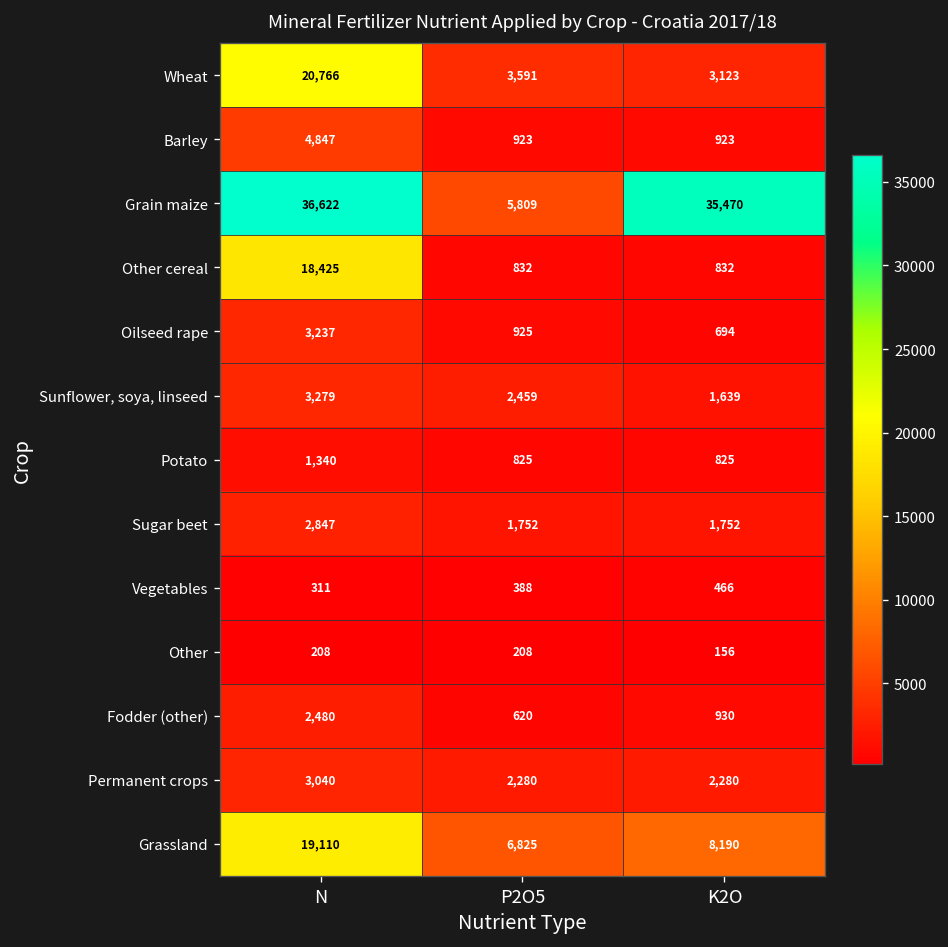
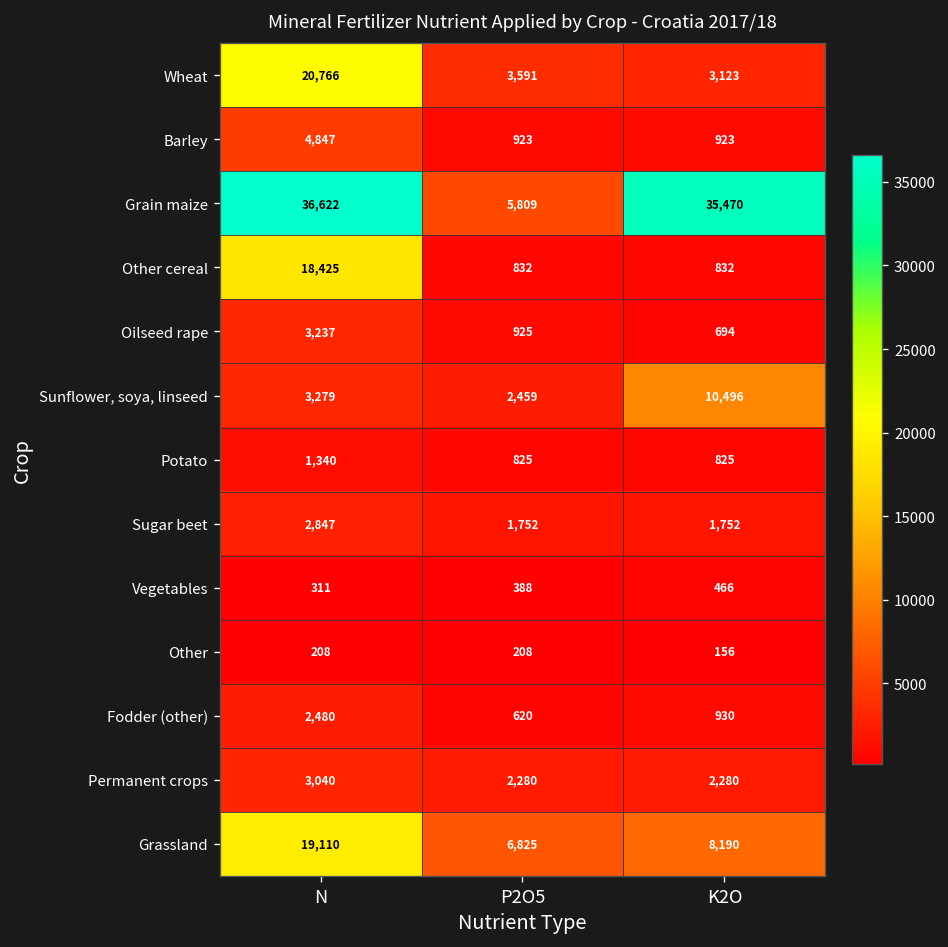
  {
    "Wheat": {
      "N": "20,766",
      "P2O5": "3,591",
      "K2O": "3,123"
    },
    "Barley": {
      "N": "4,847",
      "P2O5": "923",
      "K2O": "923"
    },
    "Grain maize": {
      "N": "36,622",
      "P2O5": "5,809",
      "K2O": "35,470"
    },
    "Other cereal": {
      "N": "18,425",
      "P2O5": "832",
      "K2O": "832"
    },
    "Oilseed rape": {
      "N": "3,237",
      "P2O5": "925",
      "K2O": "694"
    },
    "Sunflower, soya, linseed": {
      "N": "3,279",
      "P2O5": "2,459",
-     "K2O": "1,639"
+     "K2O": "10,496"
    },
    "Potato": {
      "N": "1,340",
      "P2O5": "825",
      "K2O": "825"
    },
    "Sugar beet": {
      "N": "2,847",
      "P2O5": "1,752",
      "K2O": "1,752"
    },
    "Vegetables": {
      "N": "311",
      "P2O5": "388",
      "K2O": "466"
    },
    "Other": {
      "N": "208",
      "P2O5": "208",
      "K2O": "156"
    },
    "Fodder (other)": {
      "N": "2,480",
      "P2O5": "620",
      "K2O": "930"
    },
    "Permanent crops": {
      "N": "3,040",
      "P2O5": "2,280",
      "K2O": "2,280"
    },
    "Grassland": {
      "N": "19,110",
      "P2O5": "6,825",
      "K2O": "8,190"
    }
  }
